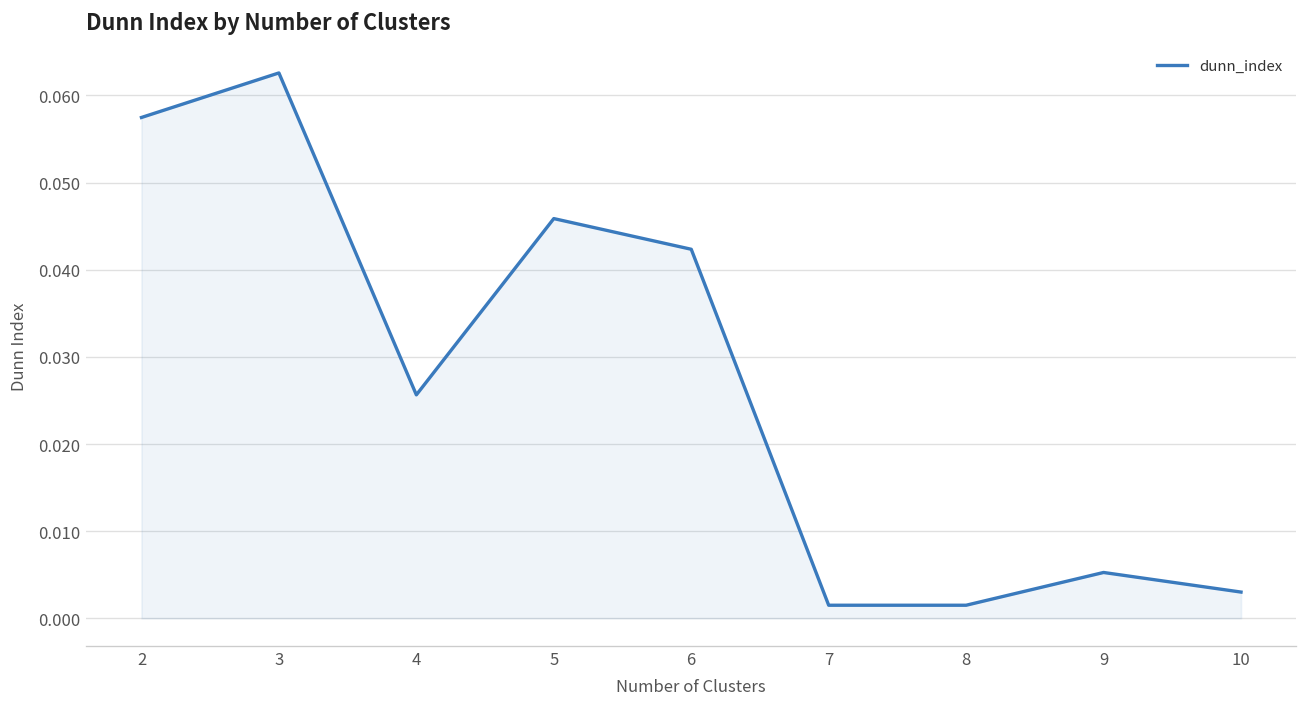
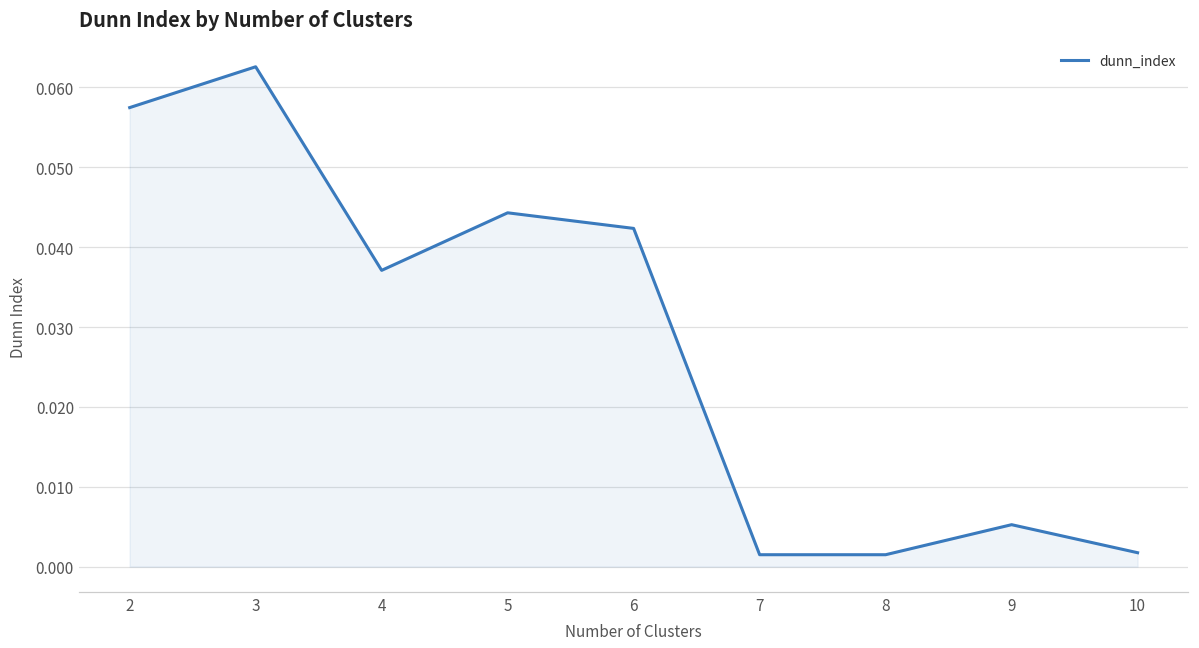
  {
    "2": 0.057,
    "3": 0.063,
-   "4": 0.026,
-   "5": 0.046,
+   "4": 0.037,
+   "5": 0.044,
    "6": 0.042,
    "7": 0.001,
    "8": 0.001,
    "9": 0.005,
-   "10": 0.003
+   "10": 0.002
  }
